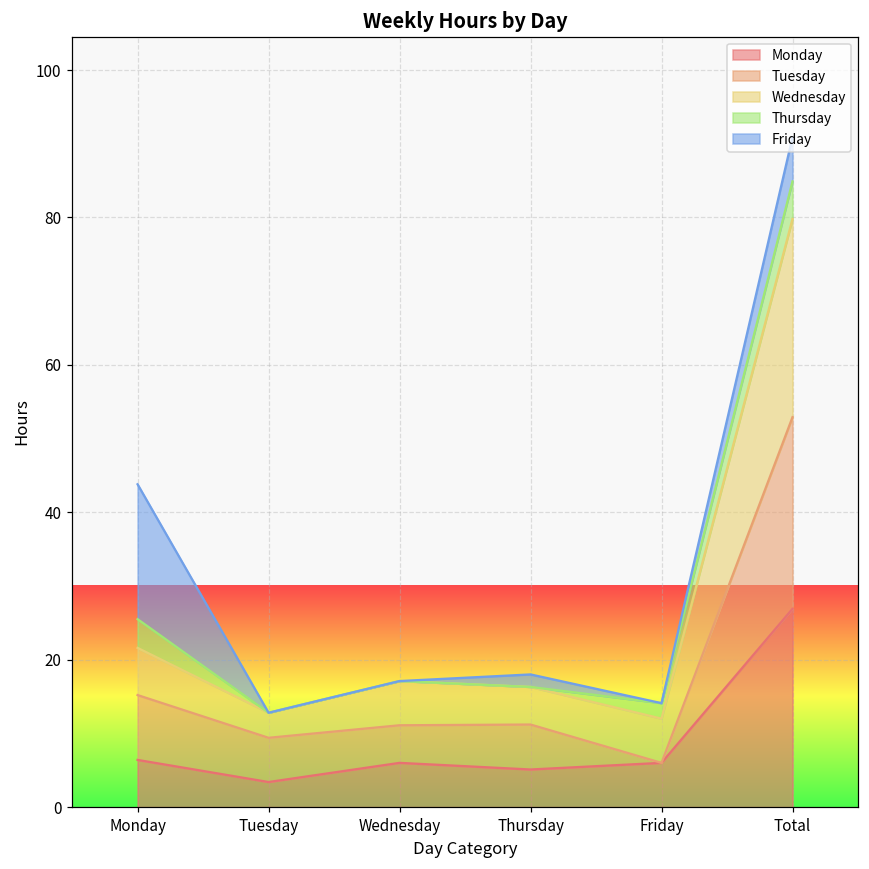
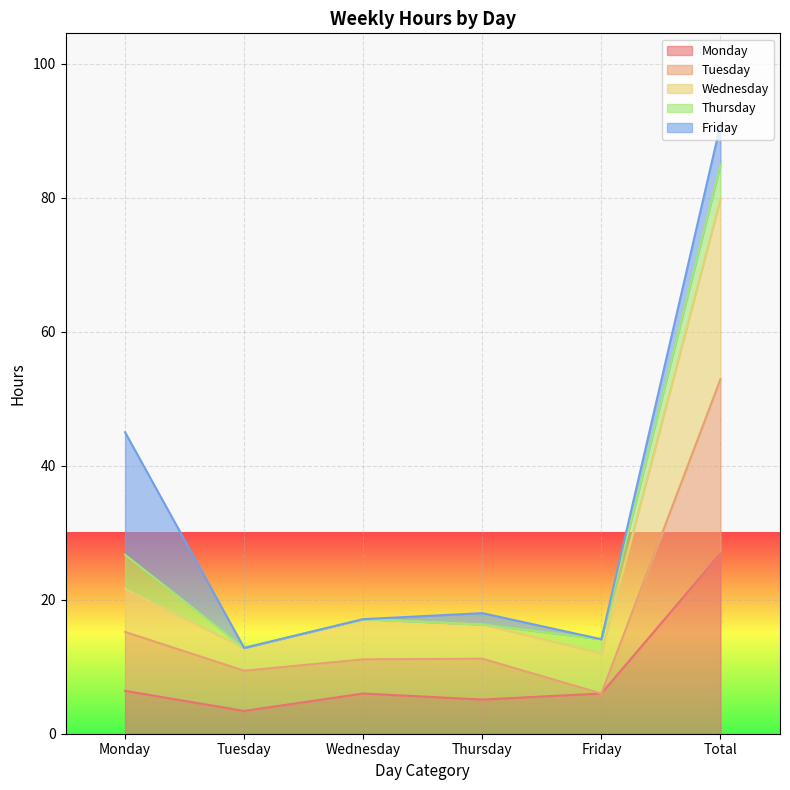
  {
    "Thursday": {
-     "Monday": 4,
+     "Monday": 5,
      "Total": 5
    },
    "Friday": {
      "Monday": 18,
      "Thursday": 2
    }
  }
